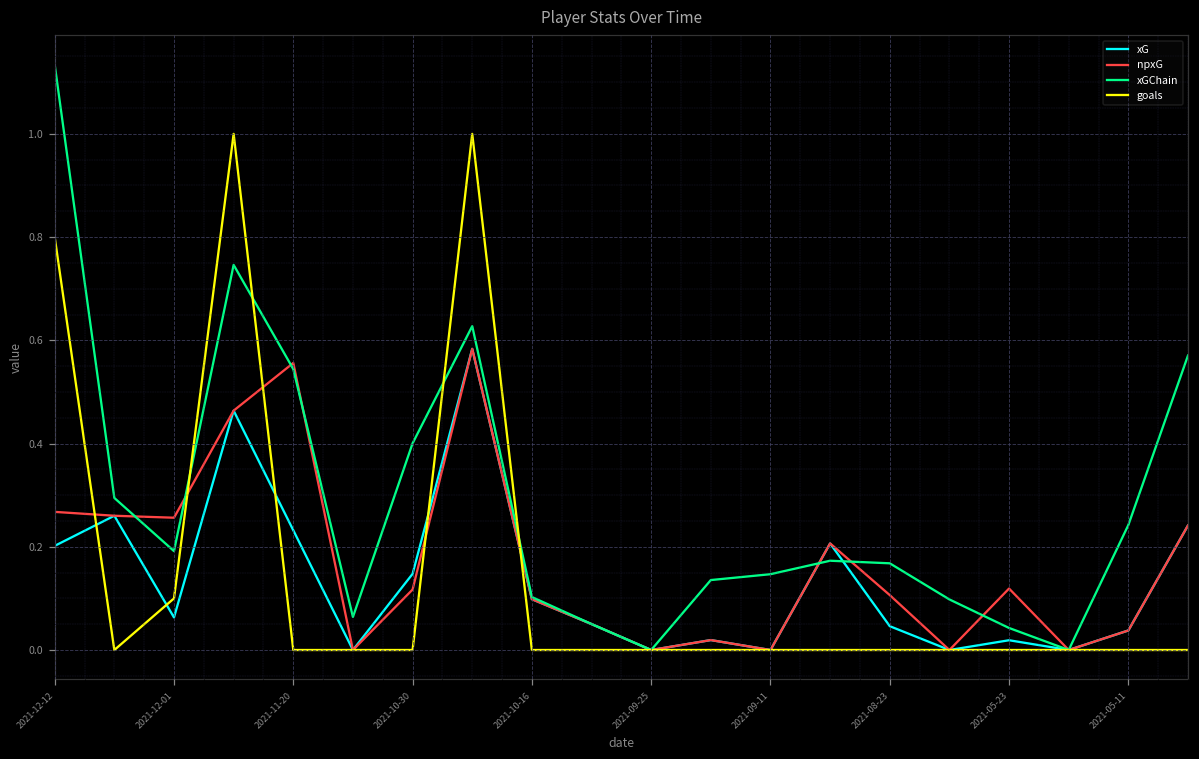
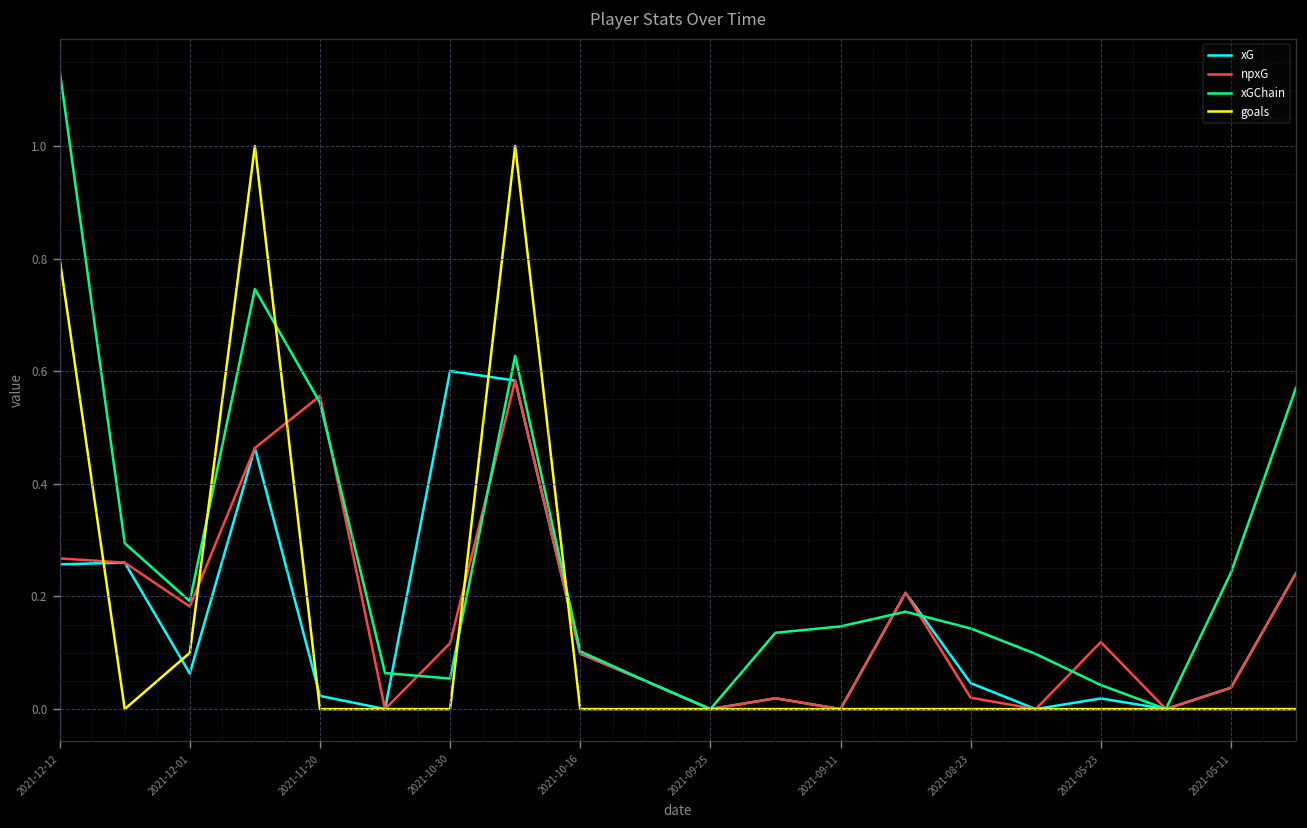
  {
    "xG": {
-     "2021-12-12": 0.20,
+     "2021-12-12": 0.26,
      "2021-12-01": 0.06,
-     "2021-11-20": 0.23,
-     "2021-10-30": 0.15,
+     "2021-11-20": 0.02,
+     "2021-10-30": 0.60,
      "2021-08-23": 0.05,
      "2021-05-23": 0.02
    },
    "npxG": {
      "2021-12-12": 0.27,
-     "2021-12-01": 0.26,
+     "2021-12-01": 0.18,
      "2021-11-20": 0.56,
      "2021-10-30": 0.12,
-     "2021-08-23": 0.11,
+     "2021-08-23": 0.02,
      "2021-05-23": 0.12
    },
    "xGChain": {
      "2021-12-12": 1.13,
      "2021-12-01": 0.19,
      "2021-11-20": 0.54,
-     "2021-10-30": 0.40,
+     "2021-10-30": 0.05,
      "2021-09-11": 0.15,
-     "2021-08-23": 0.17,
+     "2021-08-23": 0.14,
      "2021-05-23": 0.04,
      "2021-05-11": 0.24
    },
    "goals": {
      "2021-12-12": 0.80,
      "2021-12-01": 0.10,
      "2021-11-20": 0.00,
      "2021-10-30": 0.00,
      "2021-10-16": 0.00,
      "2021-08-23": 0.00,
      "2021-05-23": 0.00,
      "2021-05-11": 0.00
    }
  }
